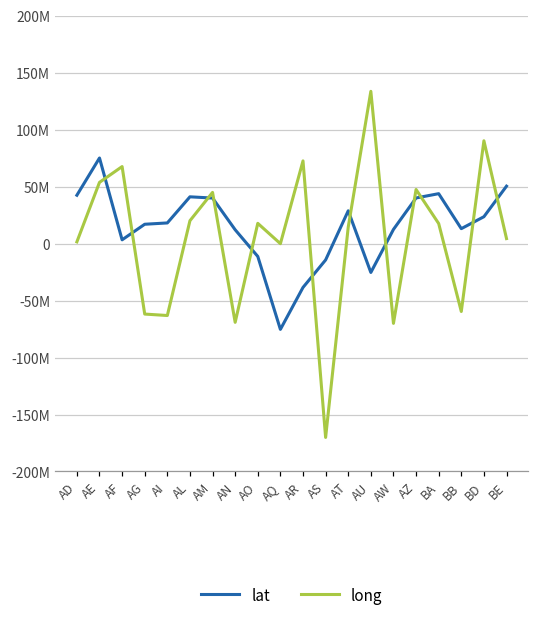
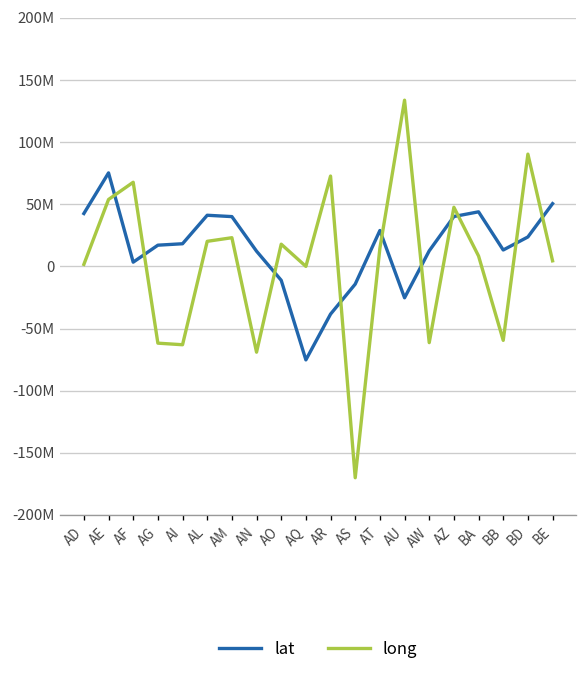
  {
    "lat": {
      "AD": 43000000,
      "AE": 75000000,
      "AF": 3000000,
      "AG": 17000000,
      "AI": 18000000,
      "AL": 41000000,
      "AM": 40000000,
      "AN": 12000000,
      "AO": -11000000,
      "AQ": -75000000,
      "AR": -38000000,
      "AS": -14000000,
      "AT": 29000000,
      "AU": -25000000,
      "AW": 13000000,
      "AZ": 40000000,
      "BA": 44000000,
      "BB": 13000000,
      "BD": 24000000,
      "BE": 51000000
    },
    "long": {
      "AD": 2000000,
      "AE": 54000000,
      "AF": 68000000,
      "AG": -62000000,
      "AI": -63000000,
      "AL": 20000000,
-     "AM": 45000000,
+     "AM": 23000000,
      "AN": -69000000,
      "AO": 18000000,
      "AQ": 0,
      "AR": 73000000,
      "AS": -170000000,
      "AT": 15000000,
      "AU": 134000000,
-     "AW": -70000000,
+     "AW": -61000000,
      "AZ": 48000000,
-     "BA": 18000000,
+     "BA": 8000000,
      "BB": -60000000,
      "BD": 90000000,
      "BE": 4000000
    }
  }
